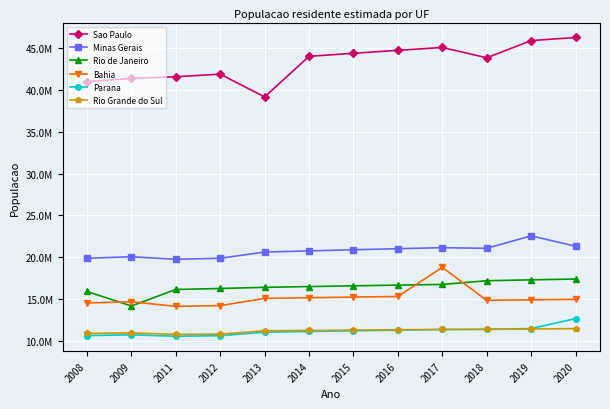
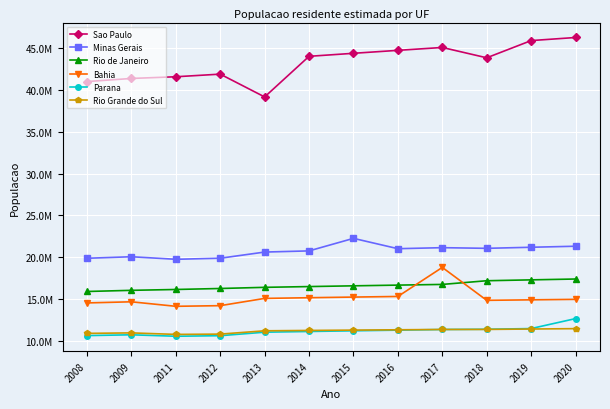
  {
    "Sao Paulo": {
      "2011": 42000000,
      "2012": 42000000,
      "2013": 39000000,
      "2014": 44000000,
      "2015": 44000000,
      "2016": 45000000,
      "2017": 45000000,
      "2018": 44000000,
      "2019": 46000000,
      "2020": 46000000
    },
    "Minas Gerais": {
      "2008": 20000000,
      "2009": 20000000,
      "2011": 20000000,
      "2012": 20000000,
      "2013": 21000000,
      "2014": 21000000,
-     "2015": 21000000,
+     "2015": 22000000,
      "2016": 21000000,
      "2017": 21000000,
      "2018": 21000000,
-     "2019": 23000000,
+     "2019": 21000000,
      "2020": 21000000
    },
    "Rio de Janeiro": {
      "2008": 16000000,
-     "2009": 14000000,
+     "2009": 16000000,
      "2011": 16000000,
      "2012": 16000000,
      "2013": 16000000,
      "2014": 16000000,
      "2015": 17000000,
      "2016": 17000000,
      "2017": 17000000,
      "2018": 17000000,
      "2019": 17000000,
      "2020": 17000000
    },
    "Bahia": {
      "2008": 15000000,
      "2009": 15000000,
      "2011": 14000000,
      "2012": 14000000,
      "2013": 15000000,
      "2014": 15000000,
      "2015": 15000000,
      "2016": 15000000,
      "2017": 19000000,
      "2018": 15000000,
      "2019": 15000000,
      "2020": 15000000
    },
    "Parana": {
      "2020": 13000000
    },
    "Rio Grande do Sul": {
      "2020": 11000000
    }
  }
